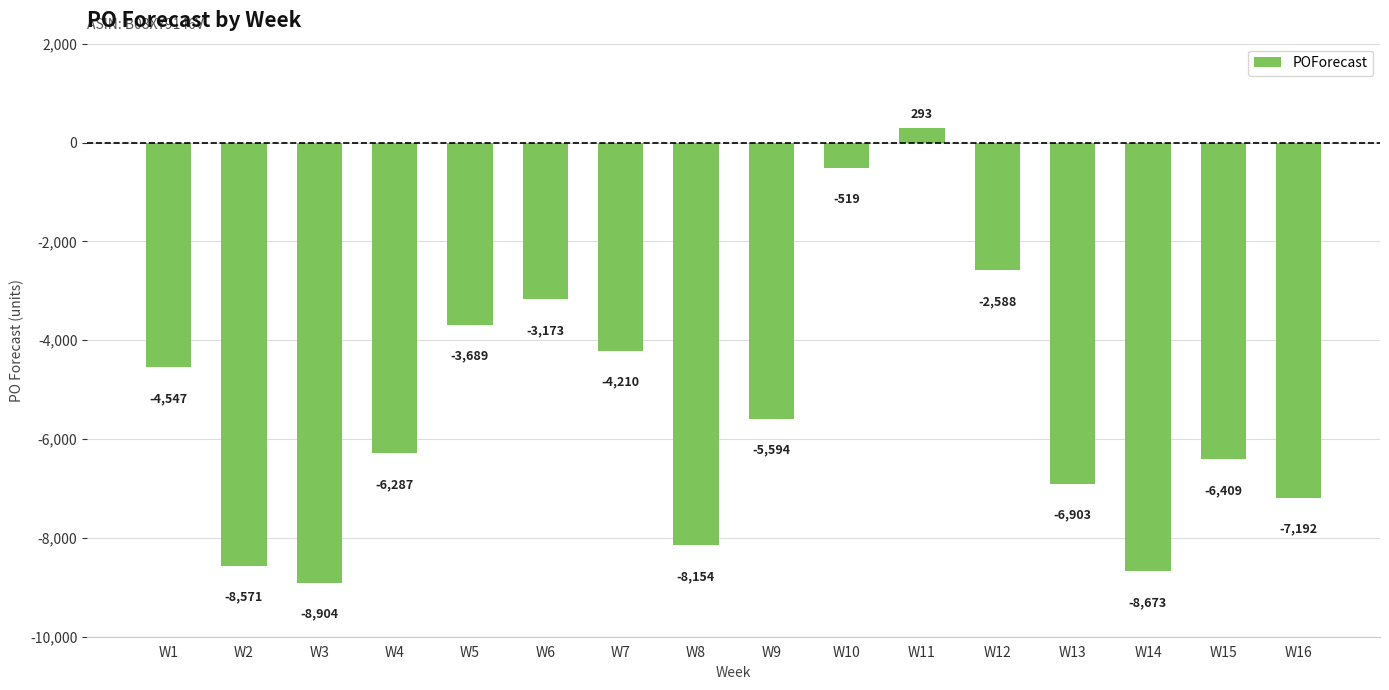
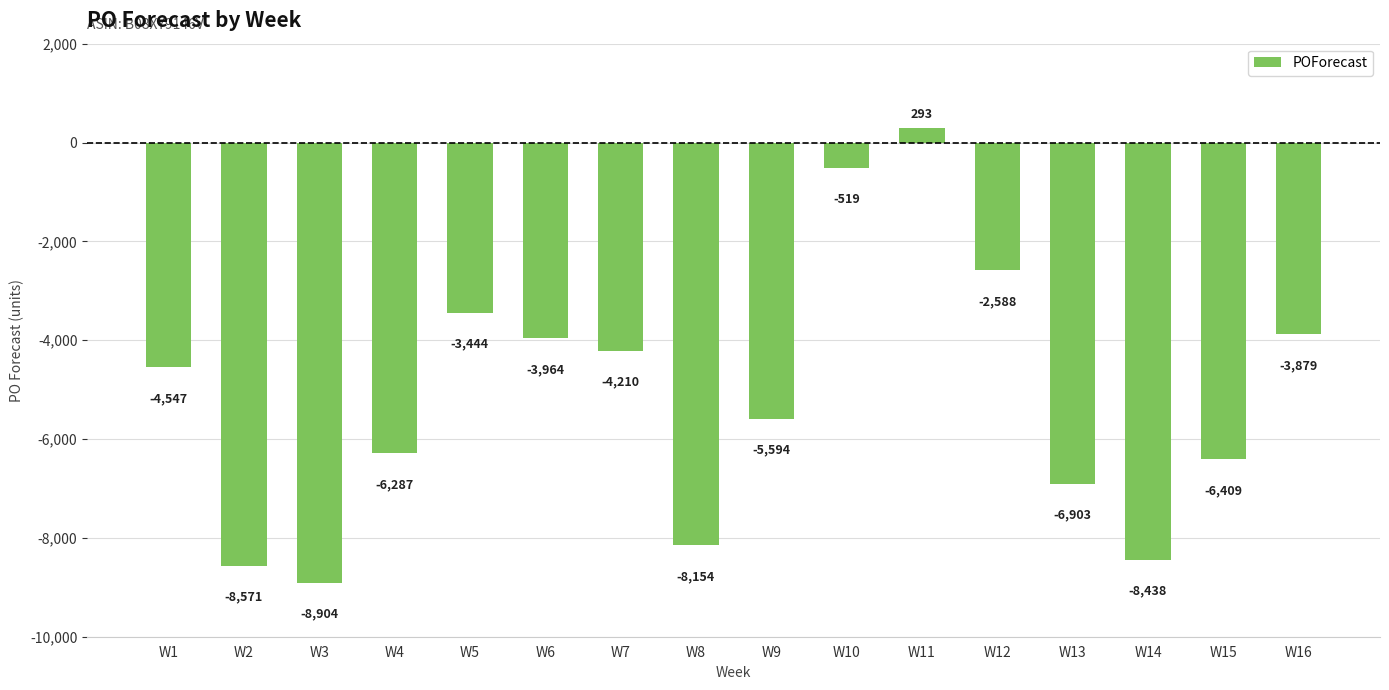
  {
    "W1": "-4,547",
    "W2": "-8,571",
    "W3": "-8,904",
    "W4": "-6,287",
-   "W5": "-3,689",
-   "W6": "-3,173",
+   "W5": "-3,444",
+   "W6": "-3,964",
    "W7": "-4,210",
    "W8": "-8,154",
    "W9": "-5,594",
    "W10": "-519",
    "W11": "293",
    "W12": "-2,588",
    "W13": "-6,903",
-   "W14": "-8,673",
+   "W14": "-8,438",
    "W15": "-6,409",
-   "W16": "-7,192"
+   "W16": "-3,879"
  }
